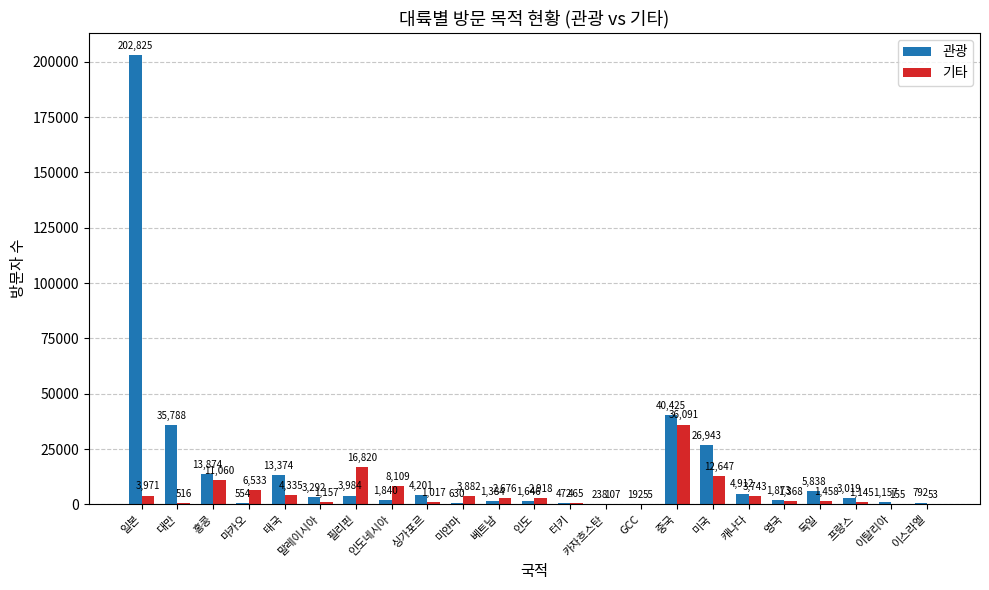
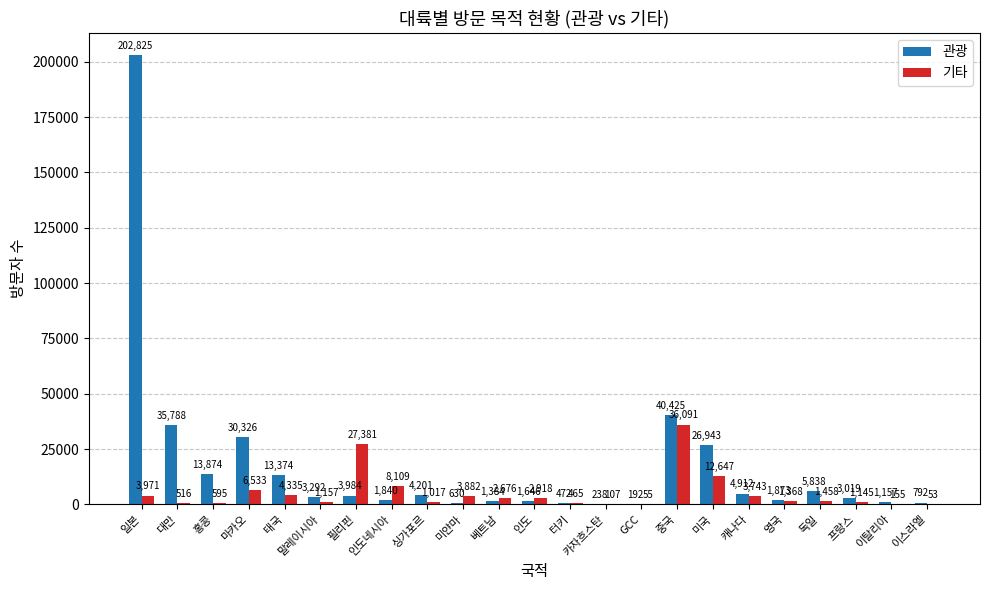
  {
    "관광": {
      "일본": "202,825",
      "대만": "35,788",
-     "마카오": "554",
+     "마카오": "30,326",
      "태국": "13,374",
      "필리핀": "3,984",
      "인도네시아": "1,840",
      "싱가포르": "4,201",
      "미얀마": "630",
      "GCC": "192",
      "중국": "40,425",
      "미국": "26,943",
      "독일": "5,838",
      "이스라엘": "792"
    },
    "기타": {
      "일본": "3,971",
      "대만": "516",
-     "홍콩": "11,060",
+     "홍콩": "595",
      "마카오": "6,533",
      "태국": "4,335",
-     "필리핀": "16,820",
+     "필리핀": "27,381",
      "인도네시아": "8,109",
      "싱가포르": "1,017",
      "미얀마": "3,882",
      "GCC": "55",
      "중국": "36,091",
      "미국": "12,647",
      "독일": "1,458",
      "이스라엘": "53"
    }
  }
